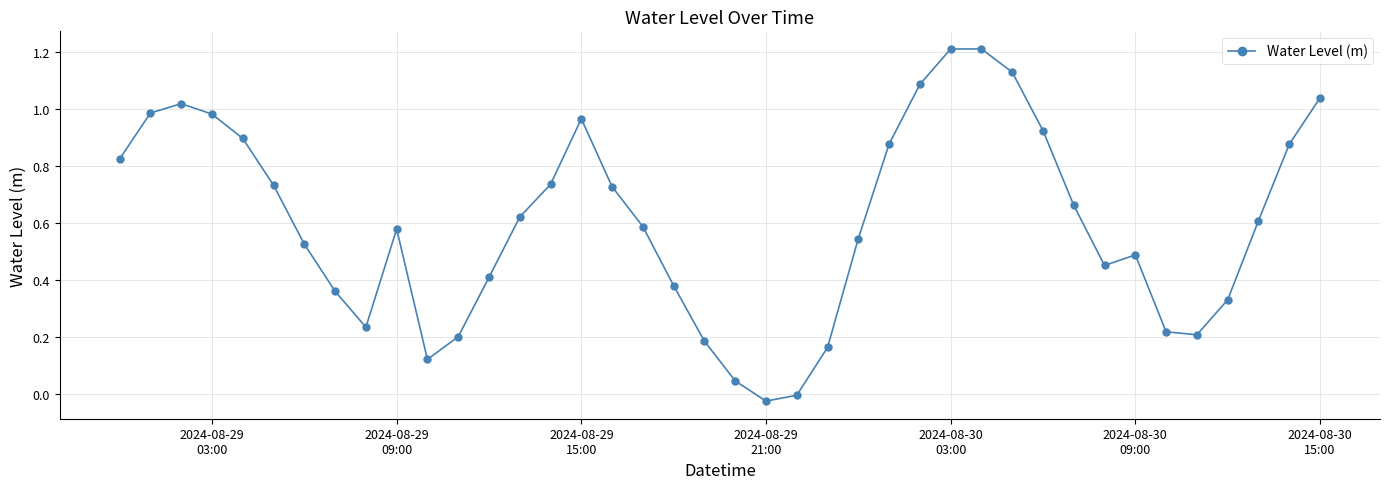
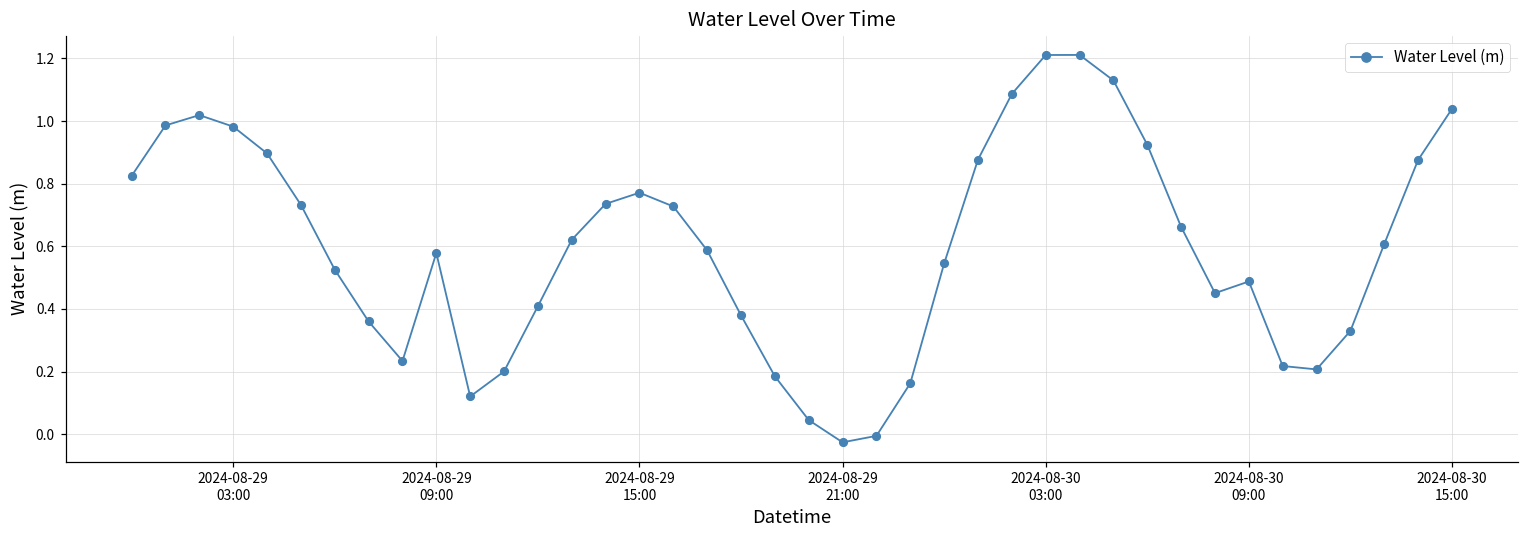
  {
    "2024-08-29 03:00": 0.98,
    "2024-08-29 09:00": 0.58,
-   "2024-08-29 15:00": 0.97,
+   "2024-08-29 15:00": 0.77,
    "2024-08-29 21:00": -0.03,
    "2024-08-30 03:00": 1.21,
    "2024-08-30 09:00": 0.49,
    "2024-08-30 15:00": 1.04
  }
